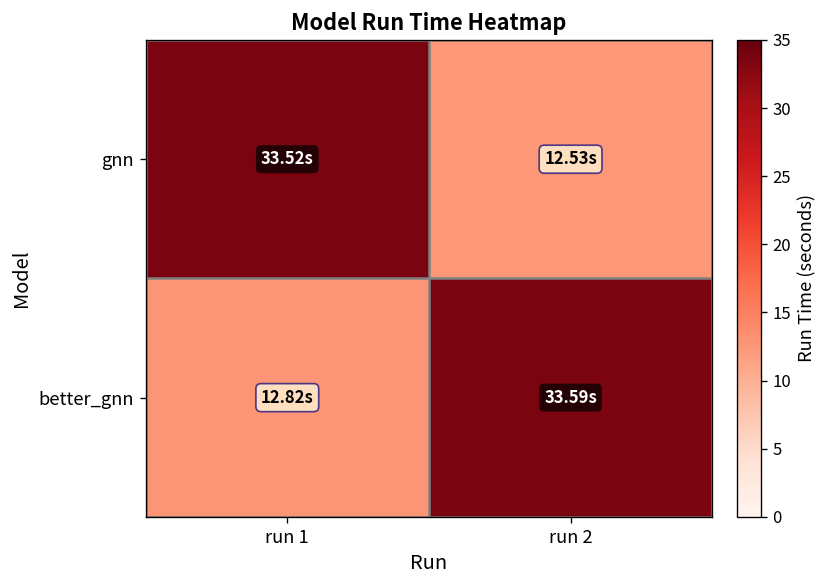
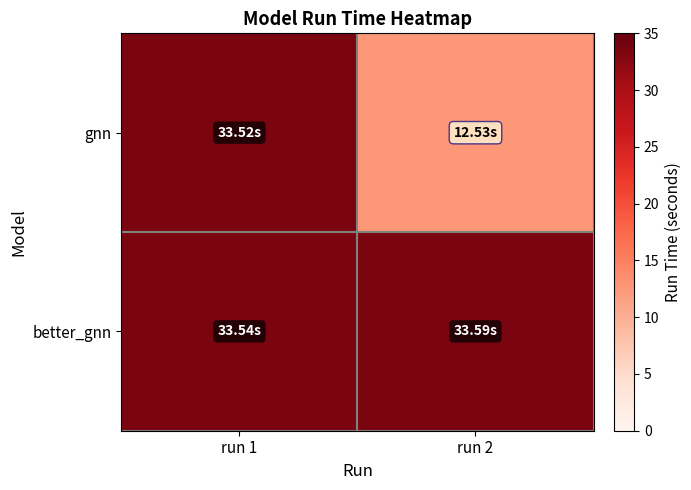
  {
    "better_gnn": {
-     "run 1": "12.82s"
+     "run 1": "33.54s"
    }
  }
